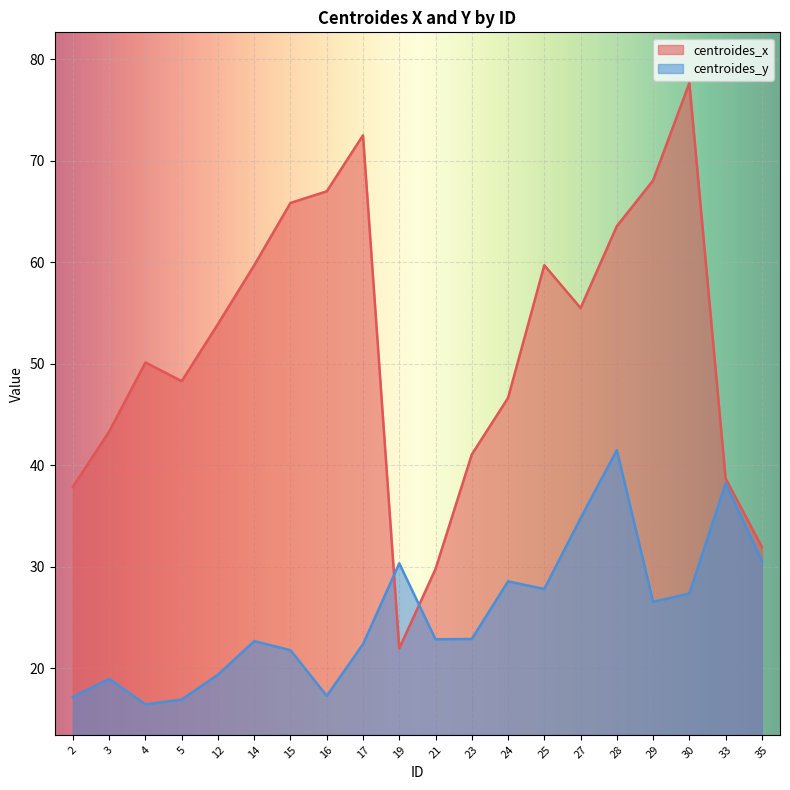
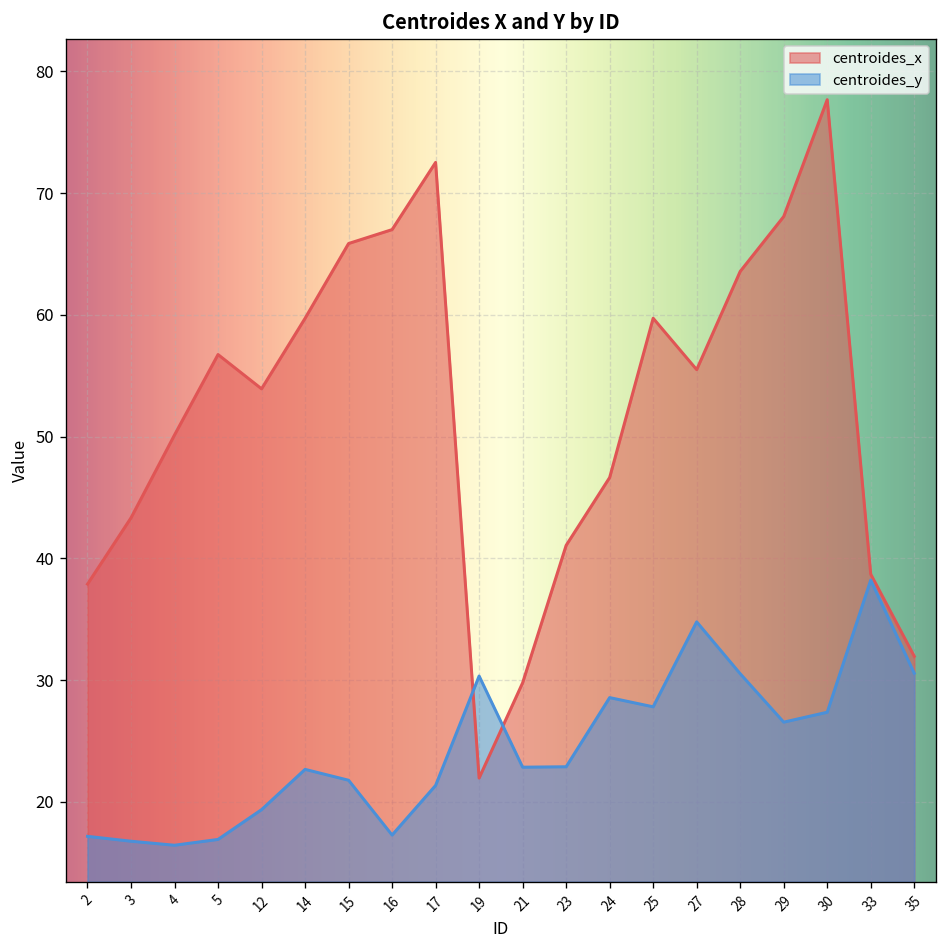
  {
    "centroides_x": {
      "2": 37.9,
      "3": 43.3,
      "4": 50.1,
-     "5": 48.3,
+     "5": 56.7,
      "12": 53.9,
      "14": 59.7,
      "15": 65.9,
      "16": 67.0,
      "17": 72.5,
      "19": 22.0,
      "21": 29.8,
      "23": 41.1,
      "24": 46.6,
      "25": 59.7,
      "27": 55.5,
      "28": 63.6,
      "29": 68.1,
      "30": 77.7,
      "33": 38.7,
      "35": 32.0
    },
    "centroides_y": {
      "2": 17.2,
-     "3": 19.0,
+     "3": 16.8,
      "4": 16.4,
      "5": 16.9,
      "12": 19.4,
      "14": 22.7,
      "15": 21.8,
      "16": 17.3,
-     "17": 22.4,
+     "17": 21.4,
      "19": 30.3,
      "21": 22.9,
      "23": 22.9,
      "24": 28.6,
      "25": 27.8,
      "27": 34.8,
-     "28": 41.5,
+     "28": 30.5,
      "29": 26.6,
      "30": 27.4,
      "33": 38.2,
      "35": 30.6
    }
  }
